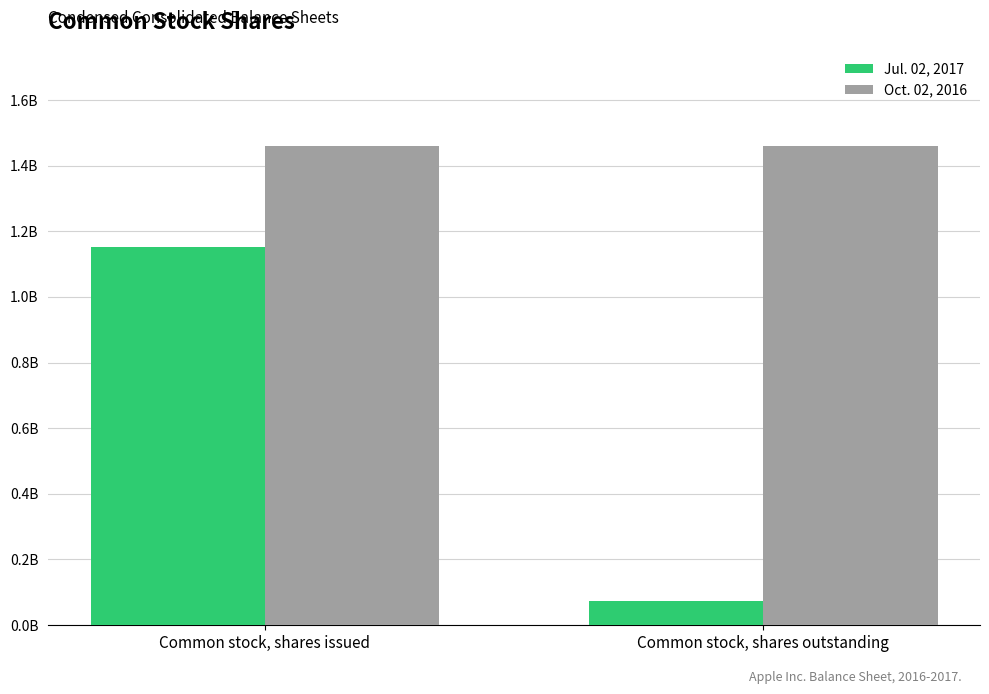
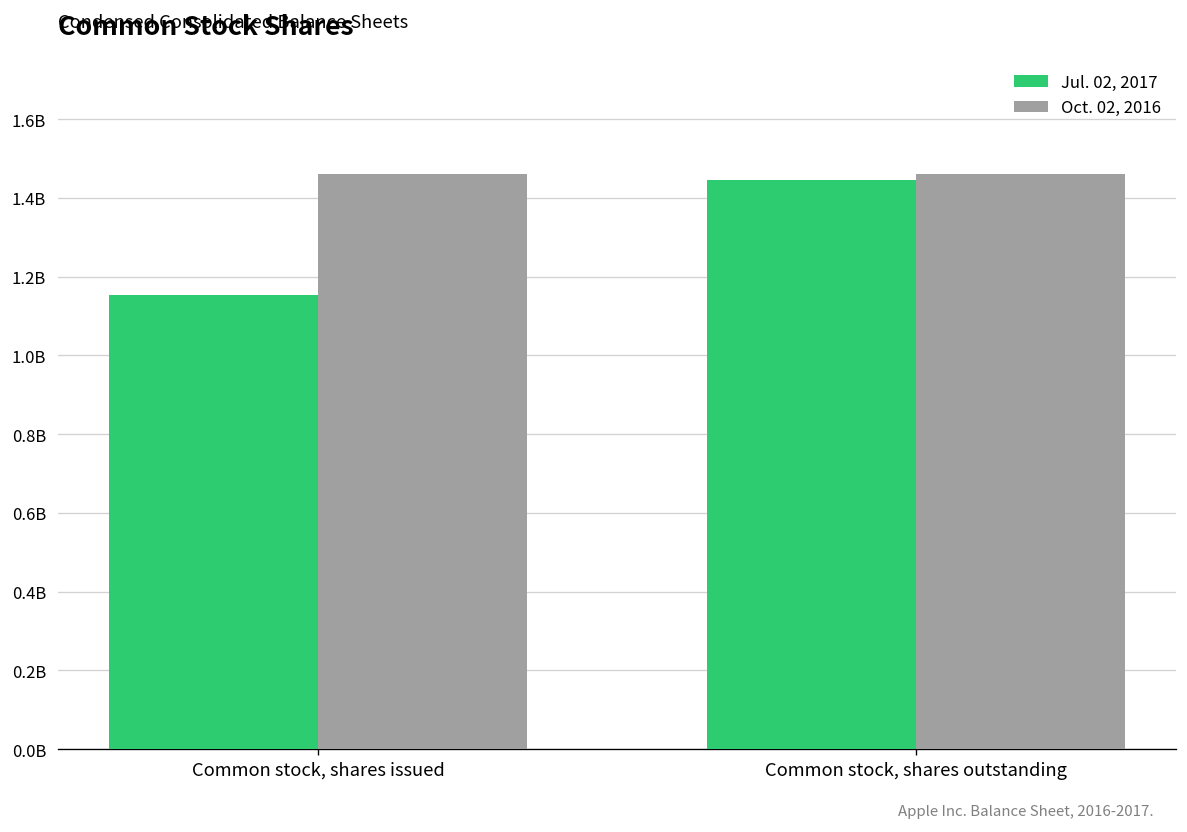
  {
    "Jul. 02, 2017": {
      "Common stock, shares issued": 1150000000,
-     "Common stock, shares outstanding": 70000000
+     "Common stock, shares outstanding": 1450000000
    },
    "Oct. 02, 2016": {
      "Common stock, shares issued": 1460000000,
      "Common stock, shares outstanding": 1460000000
    }
  }
